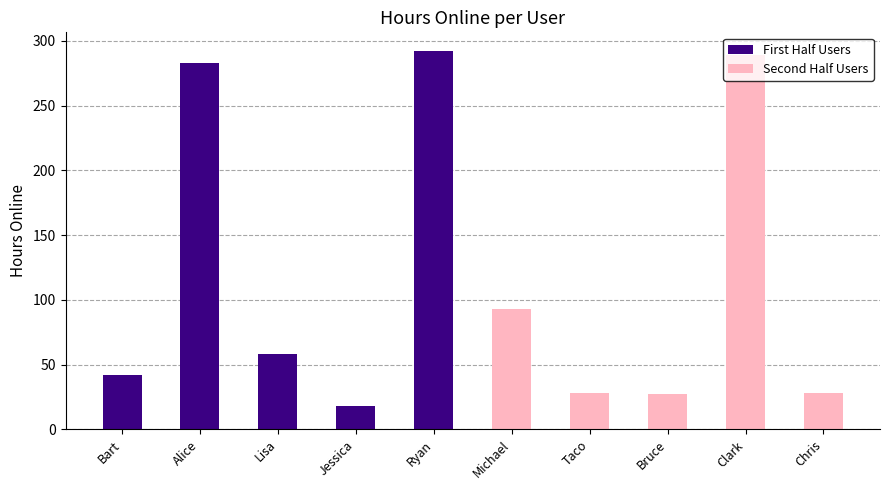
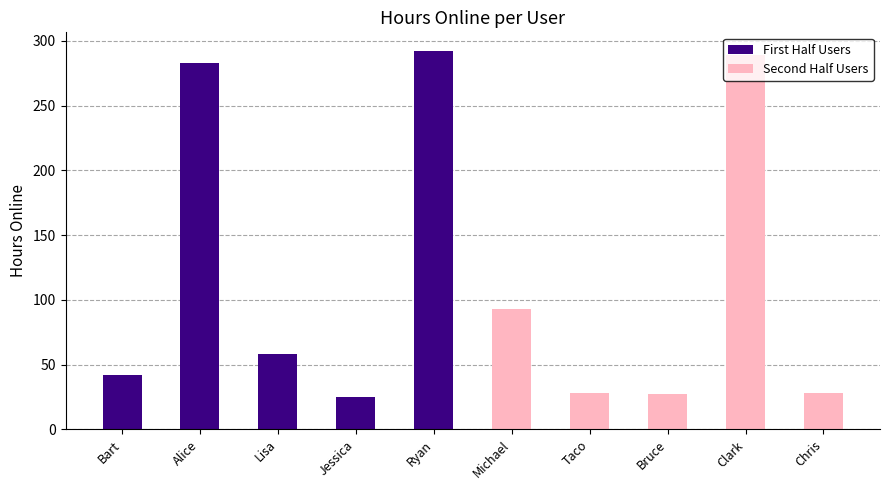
  {
    "First Half Users": {
      "Bart": 42,
      "Alice": 283,
      "Lisa": 58,
-     "Jessica": 18,
+     "Jessica": 25,
      "Ryan": 292
    },
    "Second Half Users": {
      "Michael": 93,
      "Taco": 28,
      "Bruce": 27,
      "Chris": 28
    }
  }
